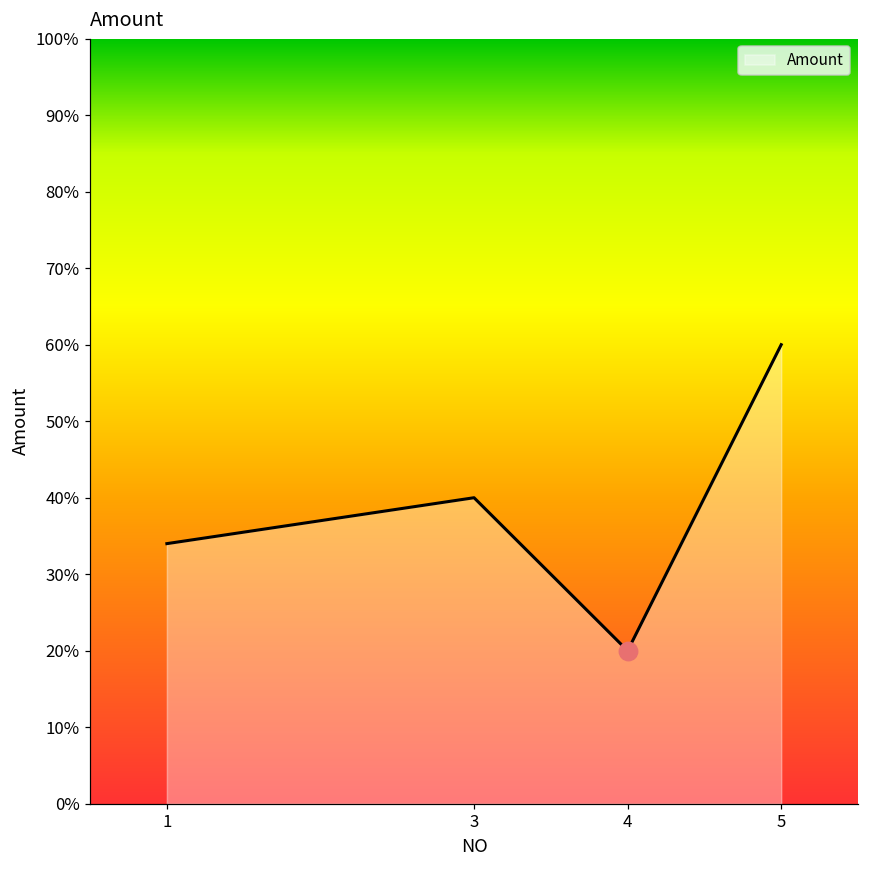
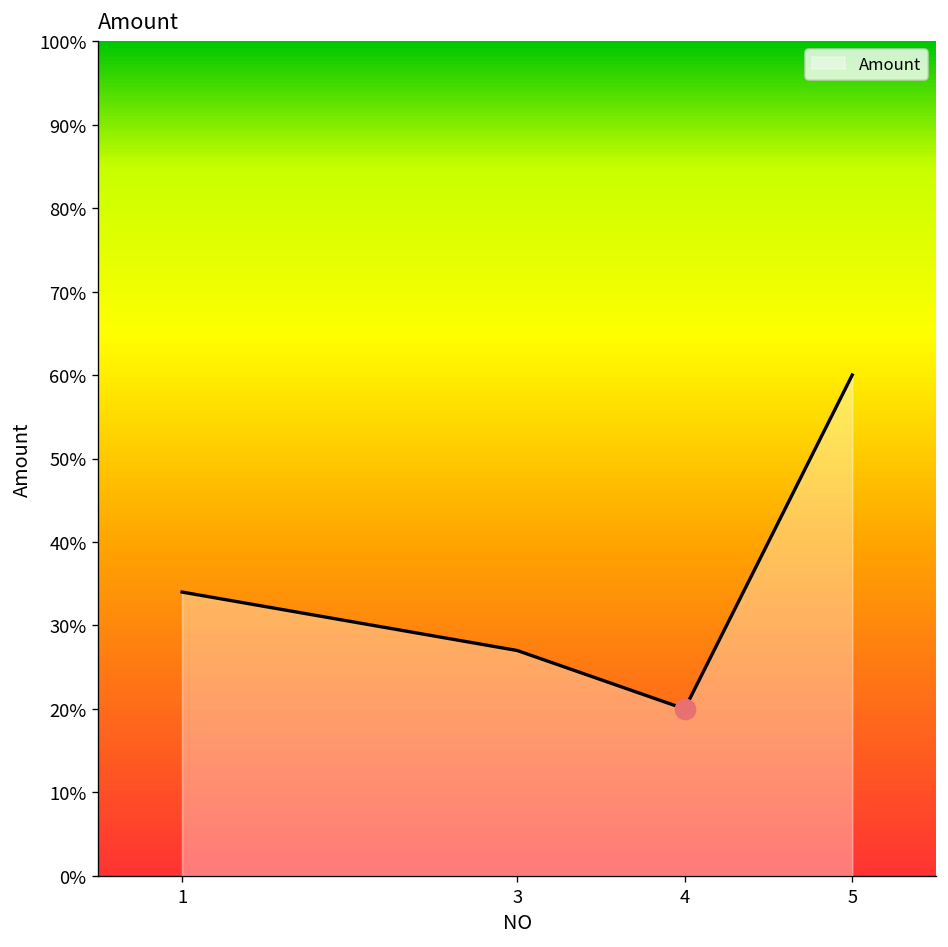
  {
    "Amount": {
      "1": "34%",
-     "3": "40%",
+     "3": "27%",
      "5": "60%"
    }
  }
